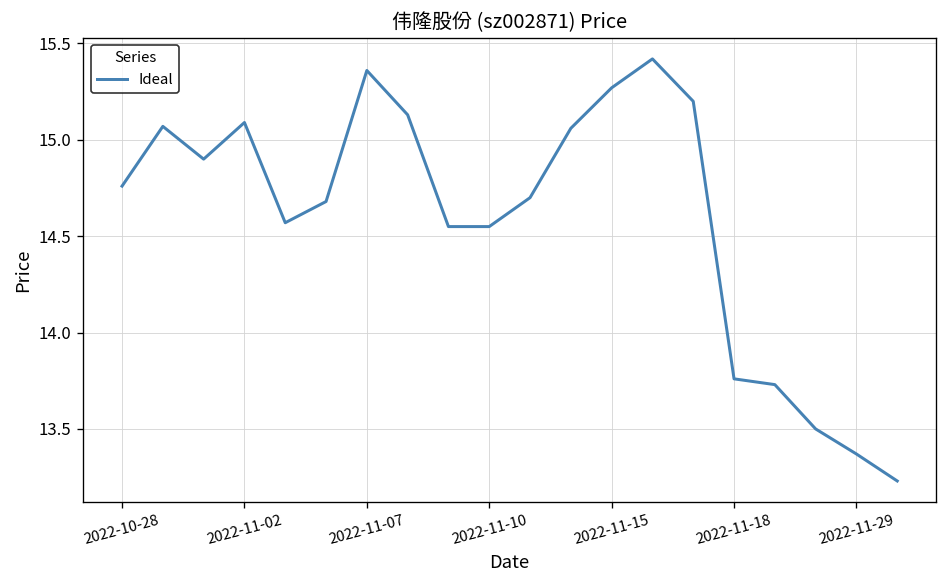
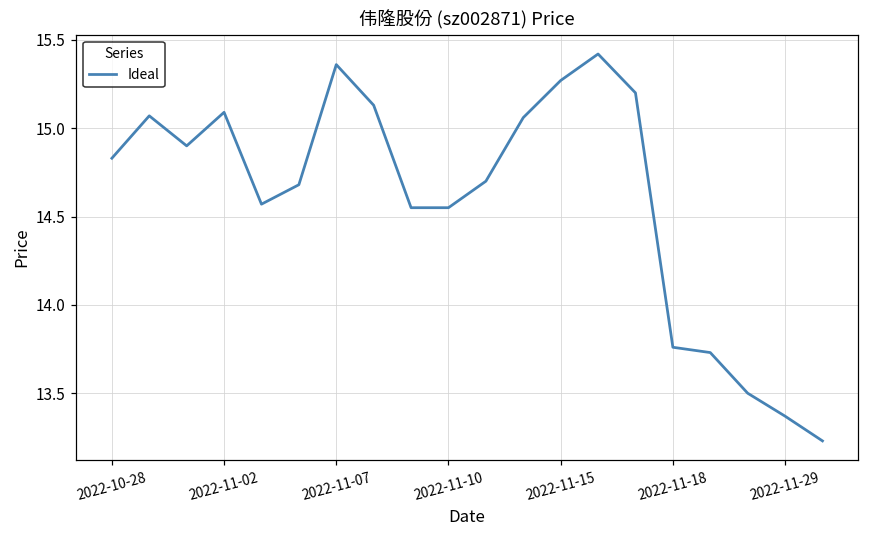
  {
-   "2022-10-28": 14.76,
+   "2022-10-28": 14.83,
    "2022-11-02": 15.09,
    "2022-11-07": 15.36,
    "2022-11-10": 14.55,
    "2022-11-15": 15.27,
    "2022-11-18": 13.76,
    "2022-11-29": 13.37
  }
